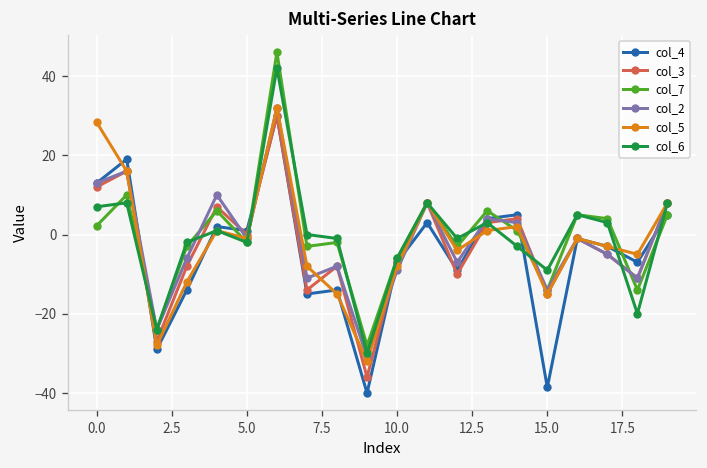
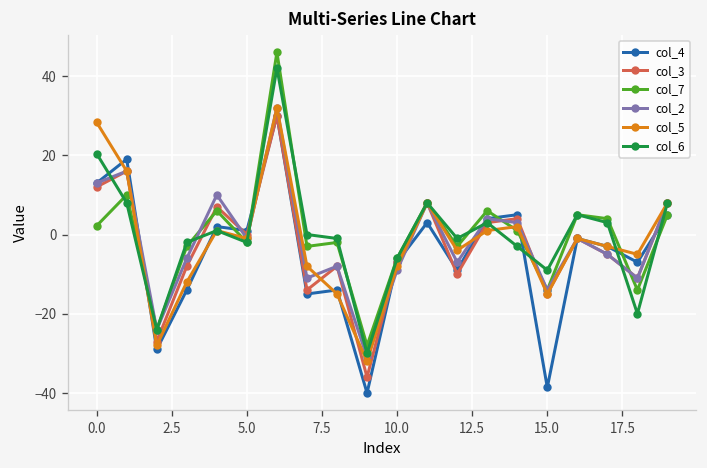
  {
    "col_4": {
      "5.0": 1,
      "15.0": -39
    },
    "col_3": {
      "0.0": 12,
      "5.0": 0
    },
    "col_7": {
      "0.0": 2
    },
    "col_2": {
      "10.0": -9
    },
    "col_5": {
      "0.0": 28,
      "10.0": -8
    },
    "col_6": {
-     "0.0": 7,
+     "0.0": 20,
      "15.0": -9
    }
  }
